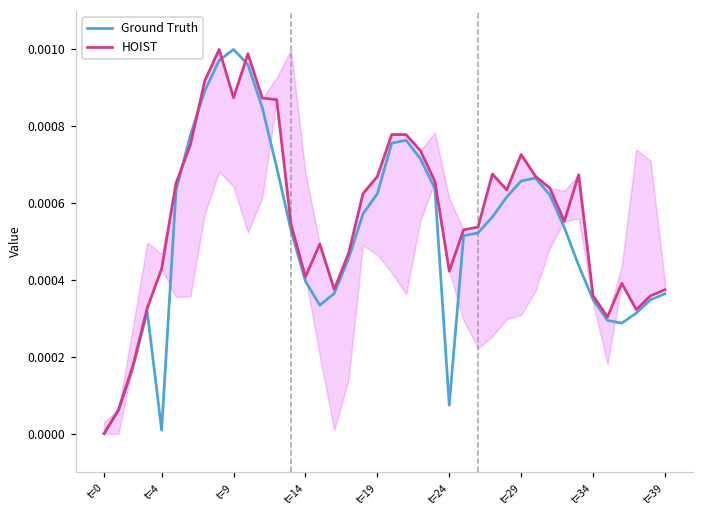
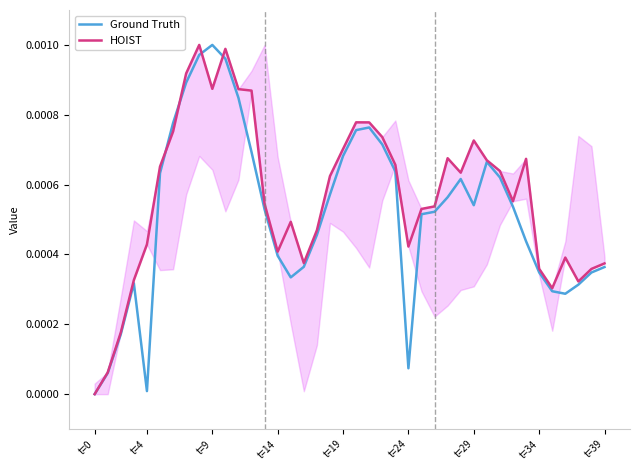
  {
    "Ground Truth": {
      "t=4": 0.00001,
      "t=9": 0.00100,
      "t=14": 0.00040,
-     "t=19": 0.00062,
+     "t=19": 0.00068,
      "t=24": 0.00007,
-     "t=29": 0.00066,
+     "t=29": 0.00054,
      "t=34": 0.00035,
      "t=39": 0.00036
    },
    "HOIST": {
      "t=4": 0.00043,
      "t=14": 0.00041,
-     "t=19": 0.00067,
+     "t=19": 0.00070,
      "t=24": 0.00042,
      "t=39": 0.00037
    }
  }
